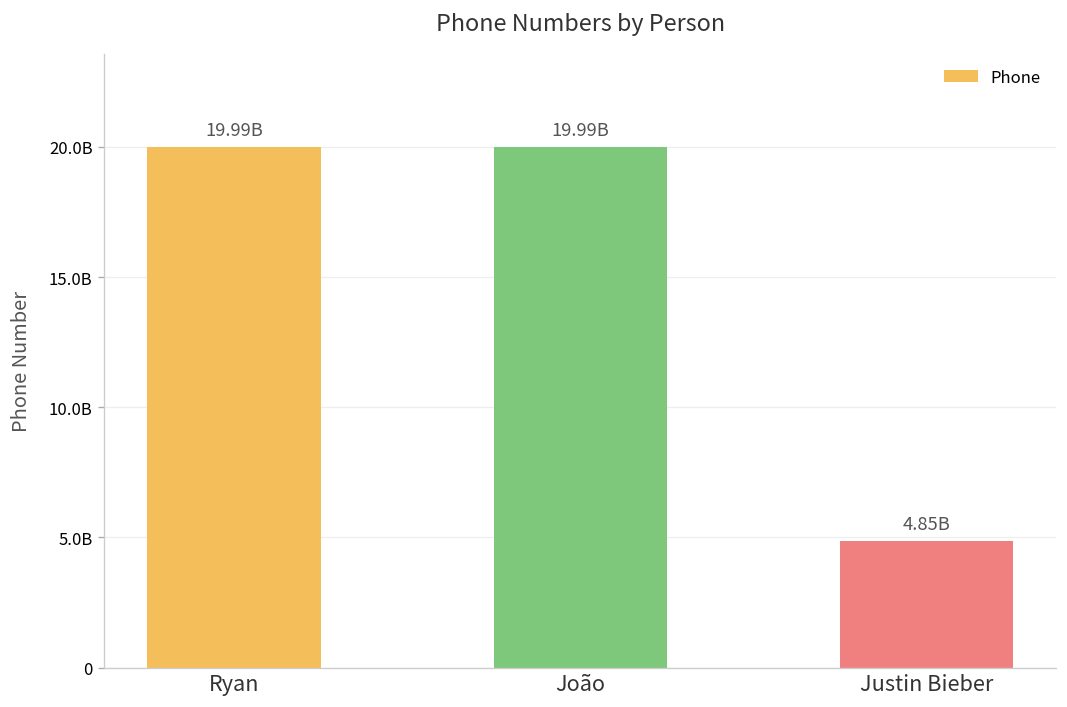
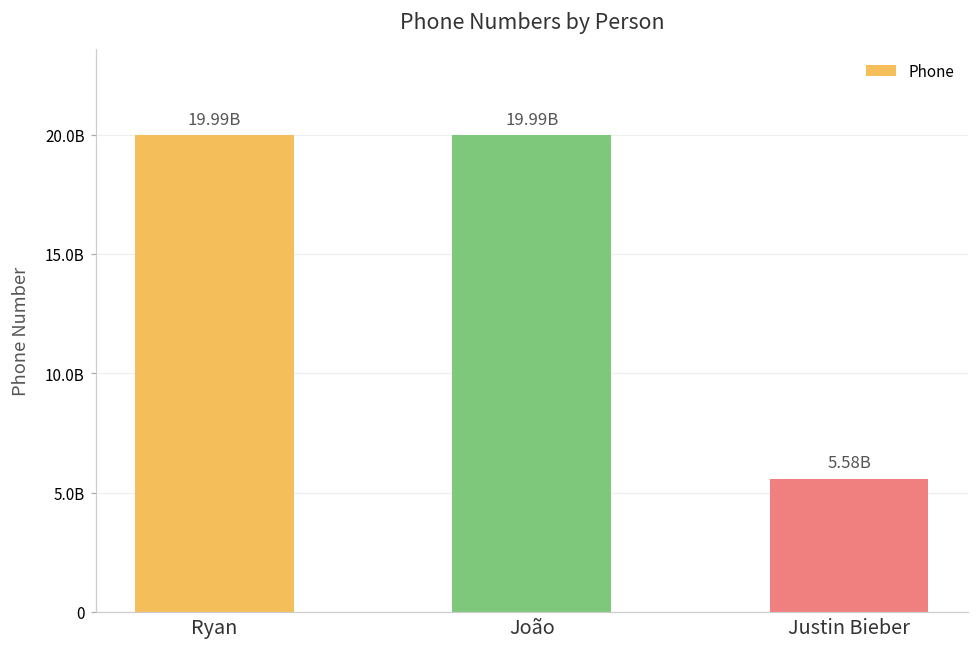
  {
    "Ryan": "19.99B",
    "João": "19.99B",
-   "Justin Bieber": "4.85B"
+   "Justin Bieber": "5.58B"
  }
